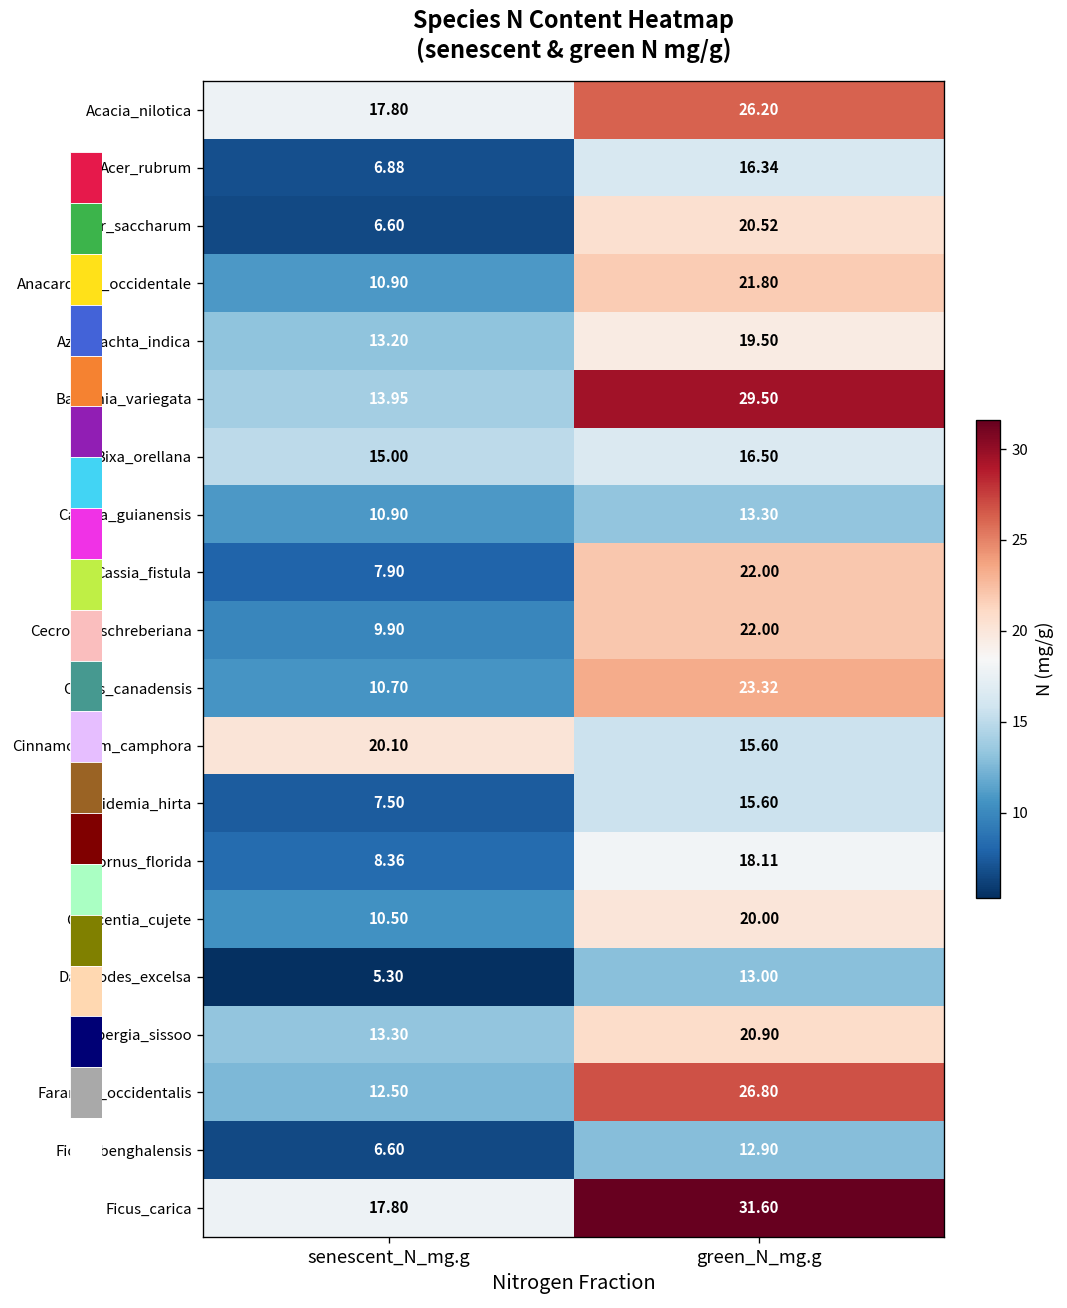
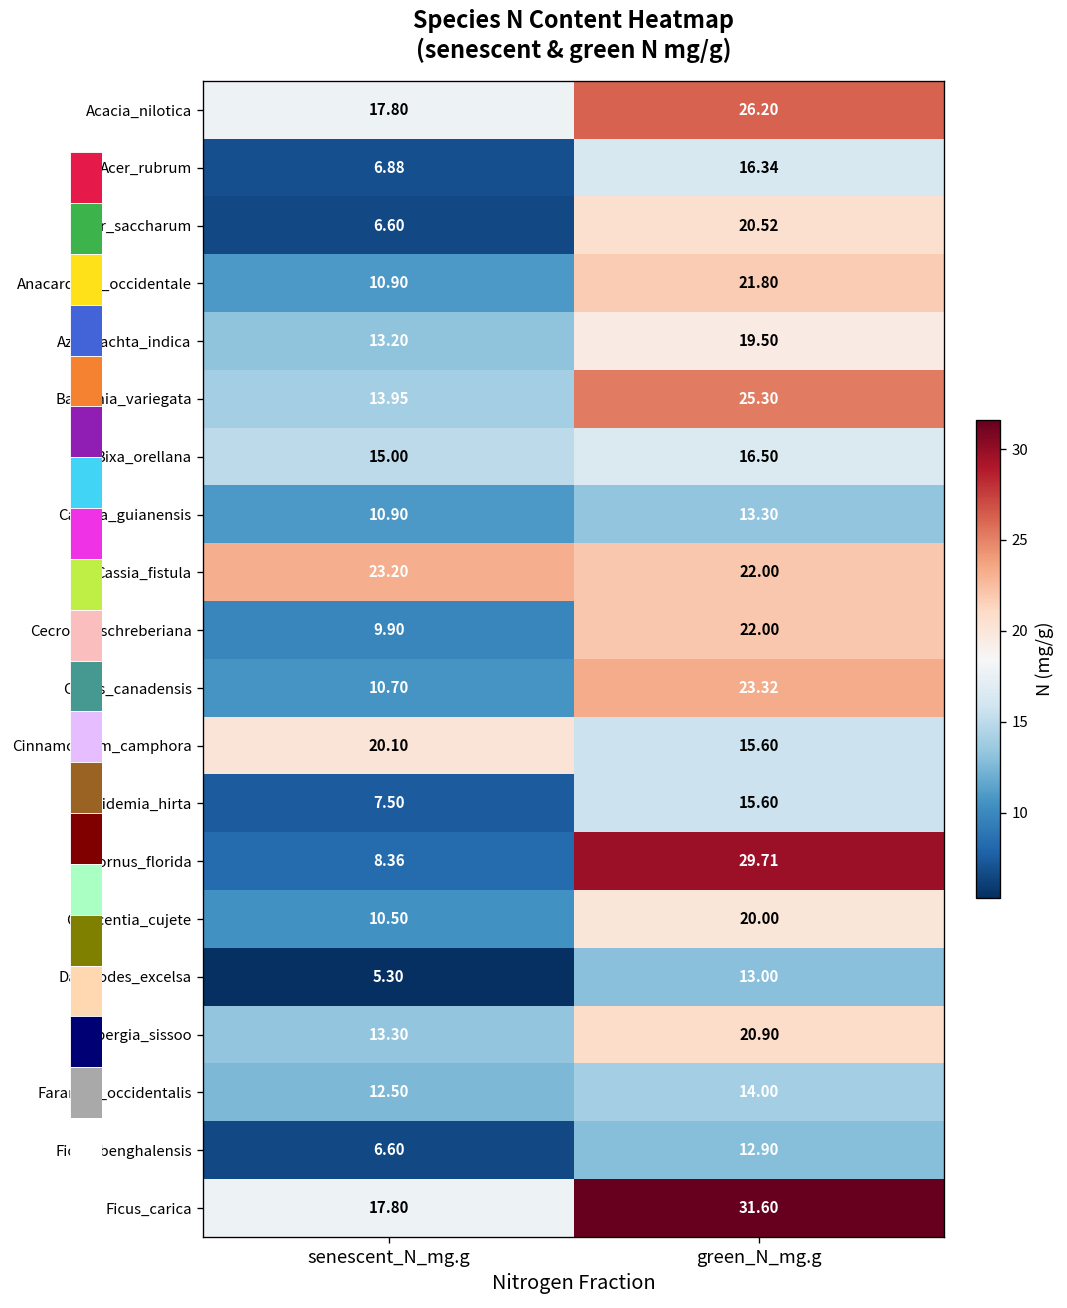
  {
    "Species N Content Heatmap (senescent & green N mg/g)": {
      "Acacia_nilotica": {
        "senescent_N_mg.g": 17.80,
        "green_N_mg.g": 26.20
      },
      "Acer_rubrum": {
        "senescent_N_mg.g": 6.88,
        "green_N_mg.g": 16.34
      },
      "Acer_saccharum": {
        "senescent_N_mg.g": 6.60,
        "green_N_mg.g": 20.52
      },
      "Anacardium_occidentale": {
        "senescent_N_mg.g": 10.90,
        "green_N_mg.g": 21.80
      },
      "Azadirachta_indica": {
        "senescent_N_mg.g": 13.20,
        "green_N_mg.g": 19.50
      },
      "Bauhinia_variegata": {
        "senescent_N_mg.g": 13.95,
-       "green_N_mg.g": 29.50
+       "green_N_mg.g": 25.30
      },
      "Bixa_orellana": {
        "senescent_N_mg.g": 15.00,
        "green_N_mg.g": 16.50
      },
      "Carapa_guianensis": {
        "senescent_N_mg.g": 10.90,
        "green_N_mg.g": 13.30
      },
      "Cassia_fistula": {
-       "senescent_N_mg.g": 7.90,
+       "senescent_N_mg.g": 23.20,
        "green_N_mg.g": 22.00
      },
      "Cecropia_schreberiana": {
        "senescent_N_mg.g": 9.90,
        "green_N_mg.g": 22.00
      },
      "Cercis_canadensis": {
        "senescent_N_mg.g": 10.70,
        "green_N_mg.g": 23.32
      },
      "Cinnamomum_camphora": {
        "senescent_N_mg.g": 20.10,
        "green_N_mg.g": 15.60
      },
      "Clidemia_hirta": {
        "senescent_N_mg.g": 7.50,
        "green_N_mg.g": 15.60
      },
      "Cornus_florida": {
        "senescent_N_mg.g": 8.36,
-       "green_N_mg.g": 18.11
+       "green_N_mg.g": 29.71
      },
      "Dacryodes_excelsa": {
        "senescent_N_mg.g": 5.30,
        "green_N_mg.g": 13.00
      },
      "Dalbergia_sissoo": {
        "senescent_N_mg.g": 13.30,
        "green_N_mg.g": 20.90
      },
      "Faramea_occidentalis": {
        "senescent_N_mg.g": 12.50,
-       "green_N_mg.g": 26.80
+       "green_N_mg.g": 14.00
      },
      "Ficus_benghalensis": {
        "senescent_N_mg.g": 6.60,
        "green_N_mg.g": 12.90
      },
      "Ficus_carica": {
        "senescent_N_mg.g": 17.80,
        "green_N_mg.g": 31.60
      }
    }
  }
